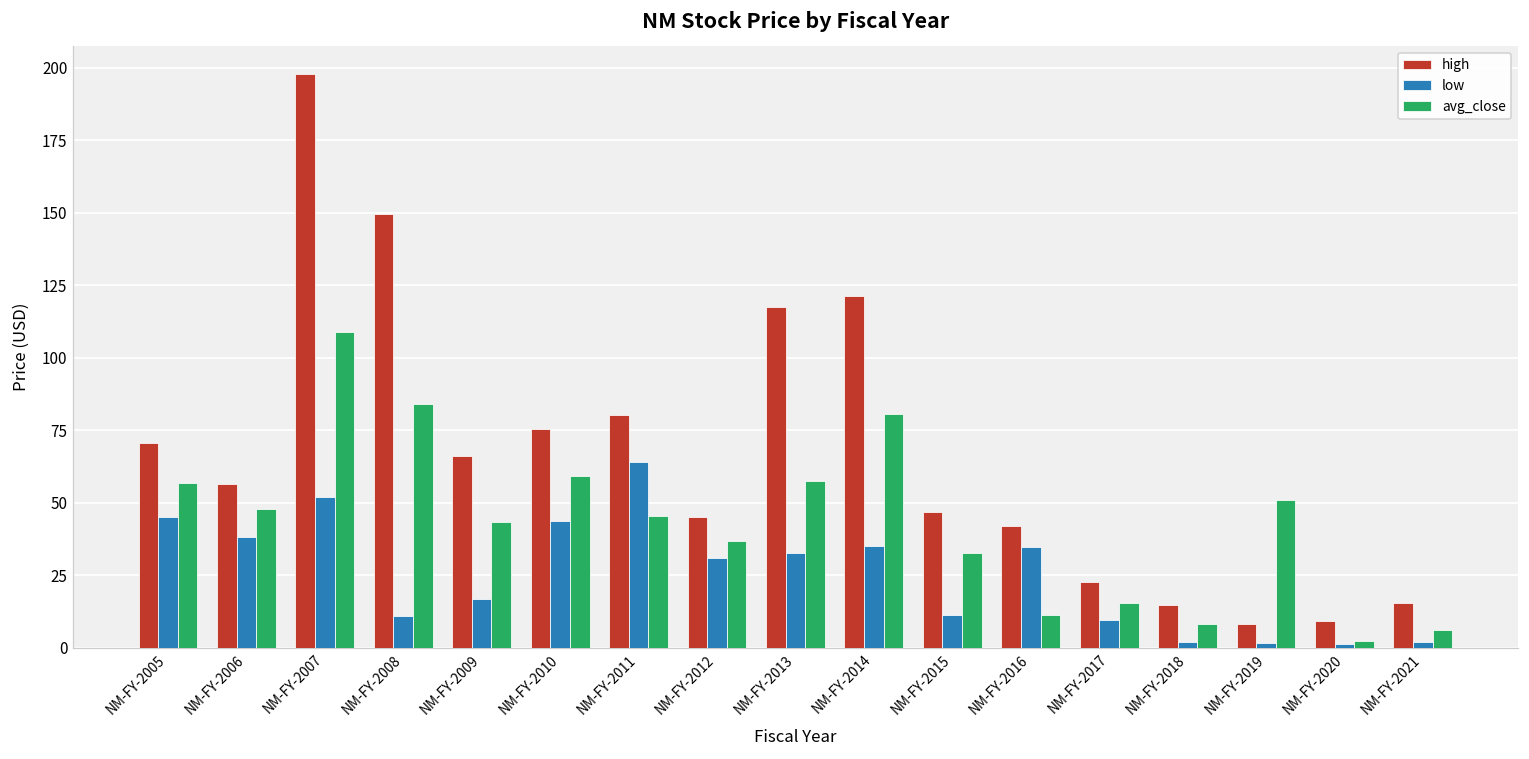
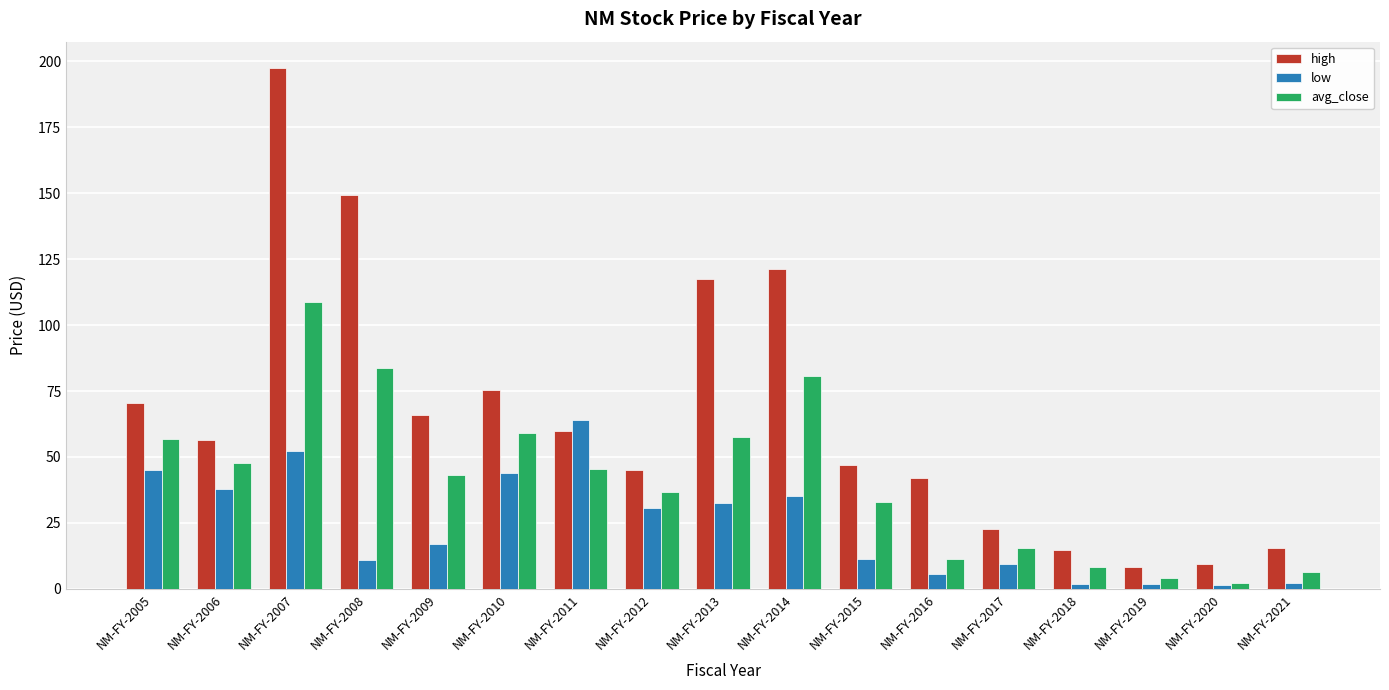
  {
    "high": {
      "NM-FY-2005": 70,
      "NM-FY-2006": 57,
      "NM-FY-2007": 198,
      "NM-FY-2008": 150,
      "NM-FY-2009": 66,
      "NM-FY-2010": 76,
-     "NM-FY-2011": 80,
+     "NM-FY-2011": 60,
      "NM-FY-2012": 45,
      "NM-FY-2013": 117,
      "NM-FY-2014": 121,
      "NM-FY-2015": 47,
      "NM-FY-2016": 42,
      "NM-FY-2017": 23,
      "NM-FY-2018": 15,
      "NM-FY-2019": 8,
      "NM-FY-2020": 9,
      "NM-FY-2021": 15
    },
    "low": {
      "NM-FY-2005": 45,
      "NM-FY-2006": 38,
      "NM-FY-2007": 52,
      "NM-FY-2008": 11,
      "NM-FY-2009": 17,
      "NM-FY-2010": 44,
      "NM-FY-2011": 64,
      "NM-FY-2012": 31,
      "NM-FY-2013": 33,
      "NM-FY-2014": 35,
      "NM-FY-2015": 11,
-     "NM-FY-2016": 35,
+     "NM-FY-2016": 6,
      "NM-FY-2017": 10,
      "NM-FY-2018": 2,
      "NM-FY-2019": 2,
      "NM-FY-2020": 1,
      "NM-FY-2021": 2
    },
    "avg_close": {
      "NM-FY-2005": 57,
      "NM-FY-2006": 48,
      "NM-FY-2007": 109,
      "NM-FY-2008": 84,
      "NM-FY-2009": 43,
      "NM-FY-2010": 59,
      "NM-FY-2011": 45,
      "NM-FY-2012": 37,
      "NM-FY-2013": 58,
      "NM-FY-2014": 81,
      "NM-FY-2015": 33,
      "NM-FY-2016": 11,
      "NM-FY-2017": 16,
      "NM-FY-2018": 8,
-     "NM-FY-2019": 51,
+     "NM-FY-2019": 4,
      "NM-FY-2020": 2,
      "NM-FY-2021": 6
    }
  }
